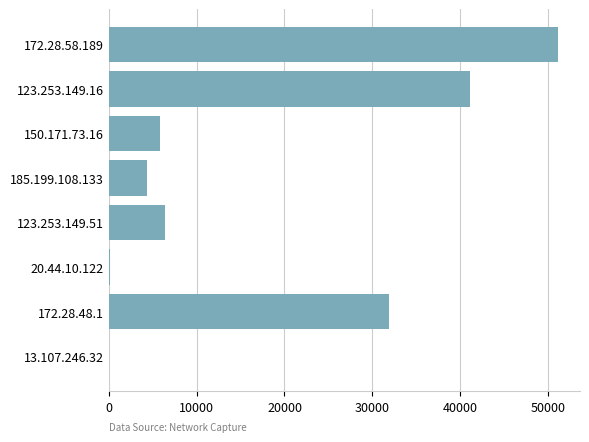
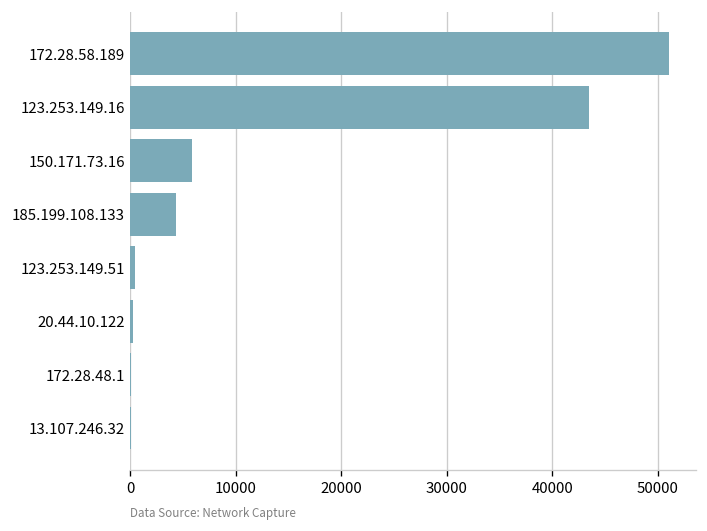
  {
    "172.28.58.189": 51000,
-   "123.253.149.16": 41000,
+   "123.253.149.16": 43000,
    "150.171.73.16": 6000,
    "185.199.108.133": 4000,
-   "123.253.149.51": 6000,
-   "172.28.48.1": 32000
+   "123.253.149.51": 0,
+   "172.28.48.1": 0
  }
